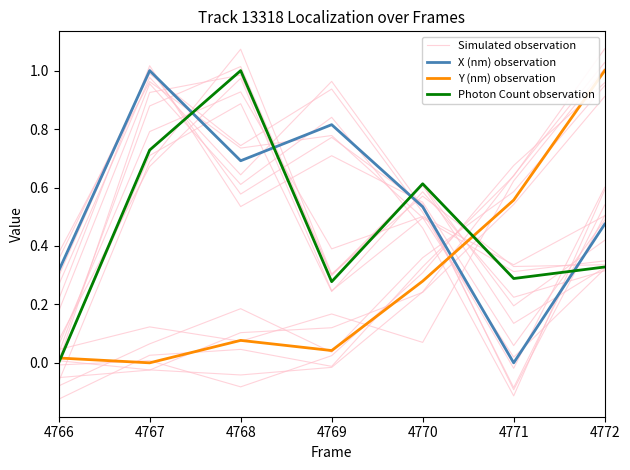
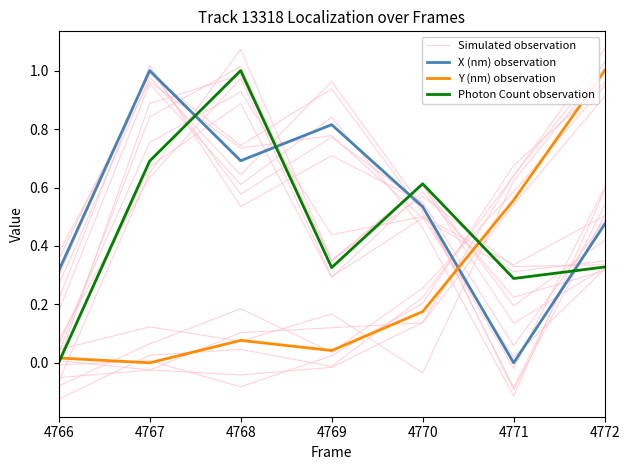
  {
    "X (nm) observation": {
      "4766": 0.31,
      "4768": 0.69,
      "4769": 0.82,
      "4771": 0.00,
      "4772": 0.47
    },
    "Y (nm) observation": {
      "4766": 0.02,
-     "4770": 0.28,
+     "4770": 0.18,
      "4771": 0.56
    },
    "Photon Count observation": {
-     "4767": 0.73,
+     "4767": 0.69,
      "4768": 1.00,
-     "4769": 0.28,
+     "4769": 0.33,
      "4771": 0.29
    }
  }
